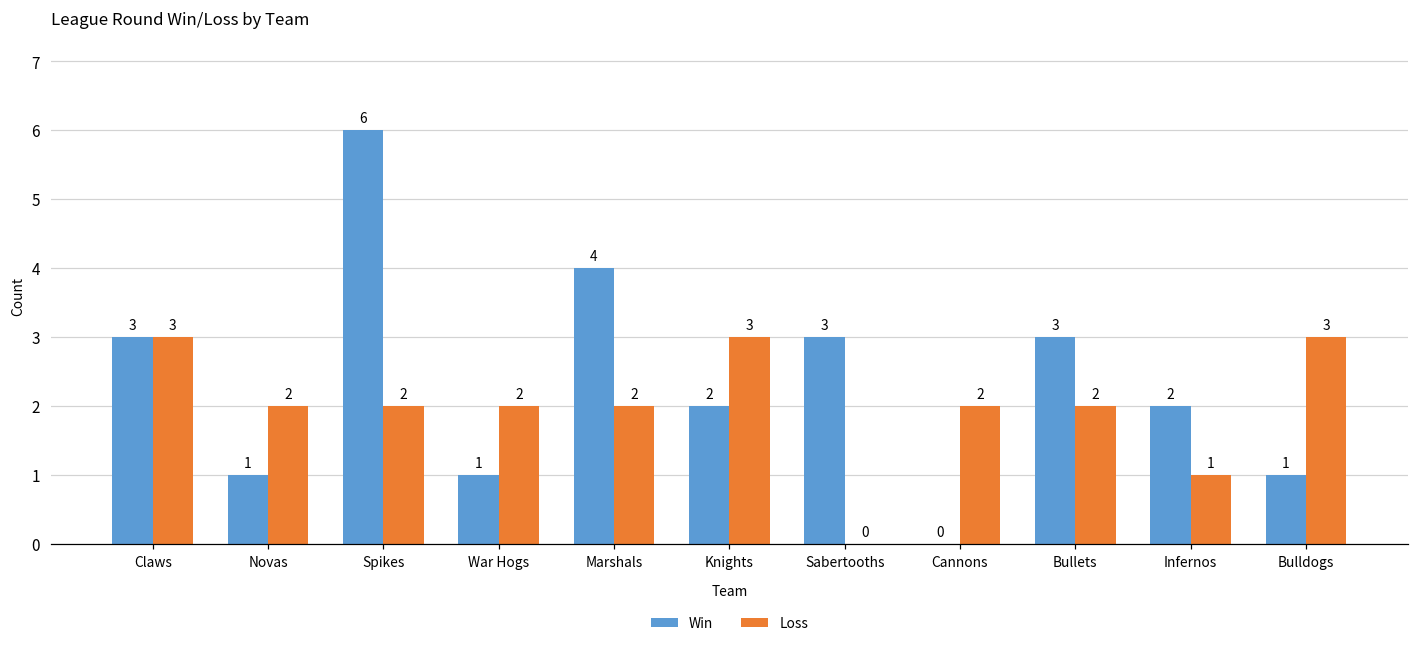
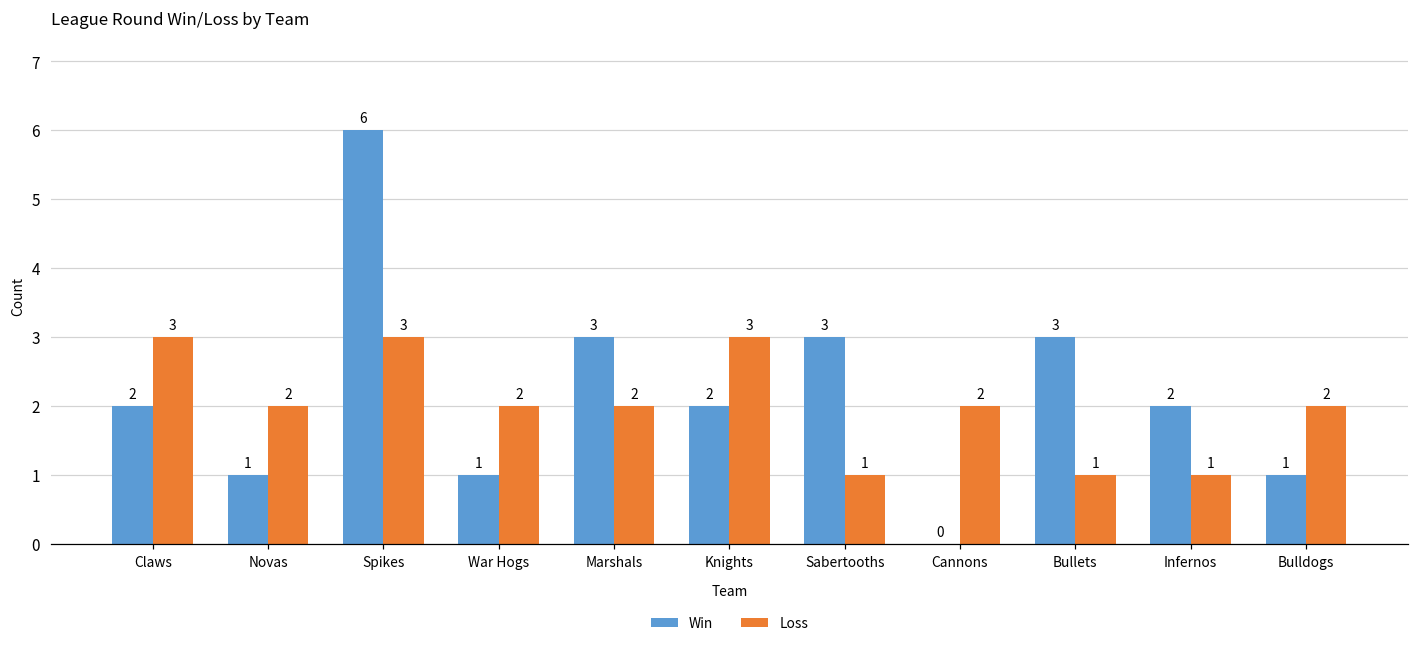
  {
    "Win": {
-     "Claws": 3,
+     "Claws": 2,
      "Novas": 1,
      "Spikes": 6,
      "War Hogs": 1,
-     "Marshals": 4,
+     "Marshals": 3,
      "Knights": 2,
      "Sabertooths": 3,
      "Cannons": 0,
      "Bullets": 3,
      "Infernos": 2,
      "Bulldogs": 1
    },
    "Loss": {
      "Claws": 3,
      "Novas": 2,
-     "Spikes": 2,
+     "Spikes": 3,
      "War Hogs": 2,
      "Marshals": 2,
      "Knights": 3,
-     "Sabertooths": 0,
+     "Sabertooths": 1,
      "Cannons": 2,
-     "Bullets": 2,
+     "Bullets": 1,
      "Infernos": 1,
-     "Bulldogs": 3
+     "Bulldogs": 2
    }
  }
